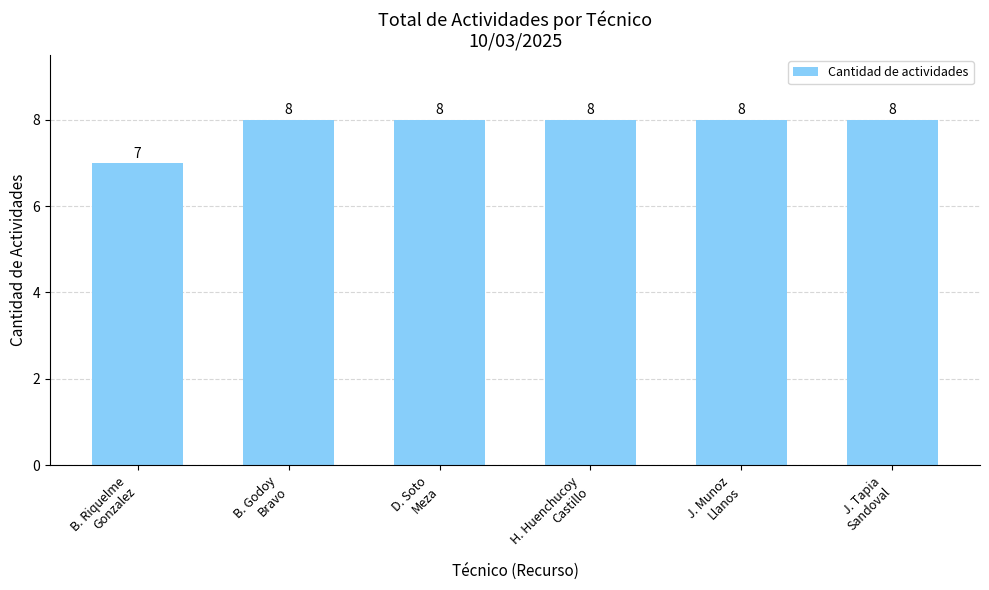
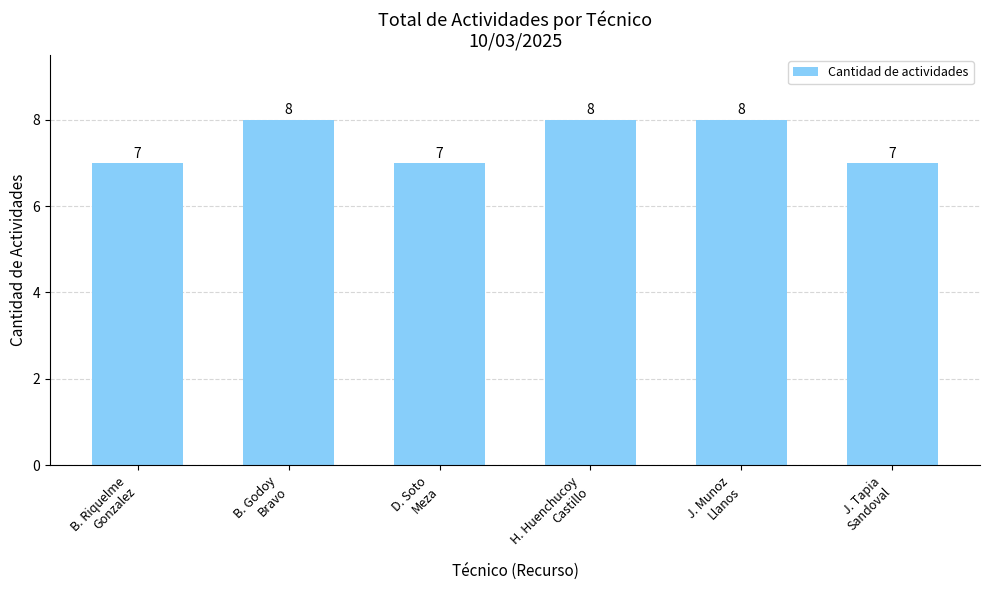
  {
    "B. Riquelme Gonzalez": 7,
    "B. Godoy Bravo": 8,
-   "D. Soto Meza": 8,
+   "D. Soto Meza": 7,
    "H. Huenchucoy Castillo": 8,
    "J. Munoz Llanos": 8,
-   "J. Tapia Sandoval": 8
+   "J. Tapia Sandoval": 7
  }
